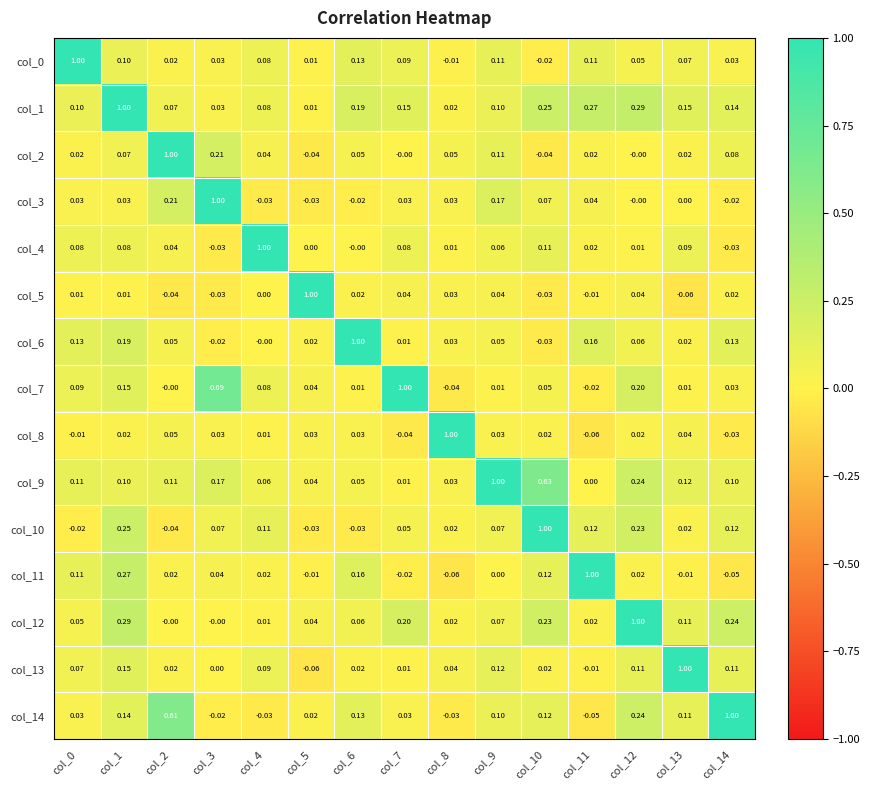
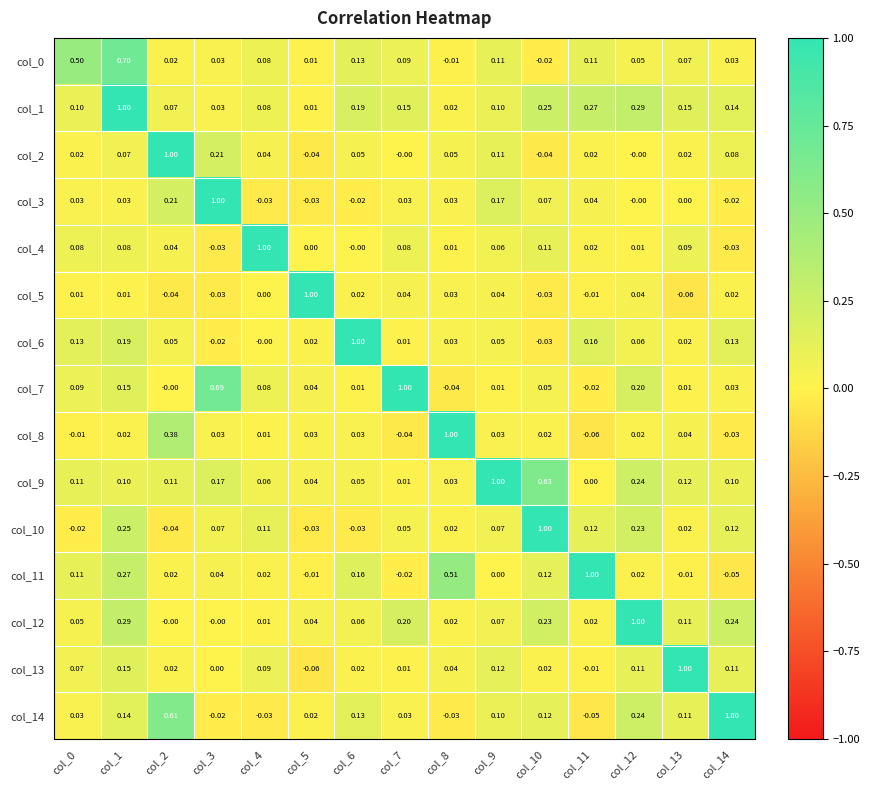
  {
    "col_0": {
-     "col_0": 1.00,
-     "col_1": 0.10,
+     "col_0": 0.50,
+     "col_1": 0.70,
      "col_2": 0.02,
      "col_3": 0.03,
      "col_4": 0.08,
      "col_5": 0.01,
      "col_6": 0.13,
      "col_7": 0.09,
      "col_8": -0.01,
      "col_9": 0.11,
      "col_10": -0.02,
      "col_11": 0.11,
      "col_12": 0.05,
      "col_13": 0.07,
      "col_14": 0.03
    },
    "col_8": {
      "col_0": -0.01,
      "col_1": 0.02,
-     "col_2": 0.05,
+     "col_2": 0.38,
      "col_3": 0.03,
      "col_4": 0.01,
      "col_5": 0.03,
      "col_6": 0.03,
      "col_7": -0.04,
      "col_8": 1.00,
      "col_9": 0.03,
      "col_10": 0.02,
      "col_11": -0.06,
      "col_12": 0.02,
      "col_13": 0.04,
      "col_14": -0.03
    },
    "col_11": {
      "col_0": 0.11,
      "col_1": 0.27,
      "col_2": 0.02,
      "col_3": 0.04,
      "col_4": 0.02,
      "col_5": -0.01,
      "col_6": 0.16,
      "col_7": -0.02,
-     "col_8": -0.06,
+     "col_8": 0.51,
      "col_9": 0.00,
      "col_10": 0.12,
      "col_11": 1.00,
      "col_12": 0.02,
      "col_13": -0.01,
      "col_14": -0.05
    }
  }
